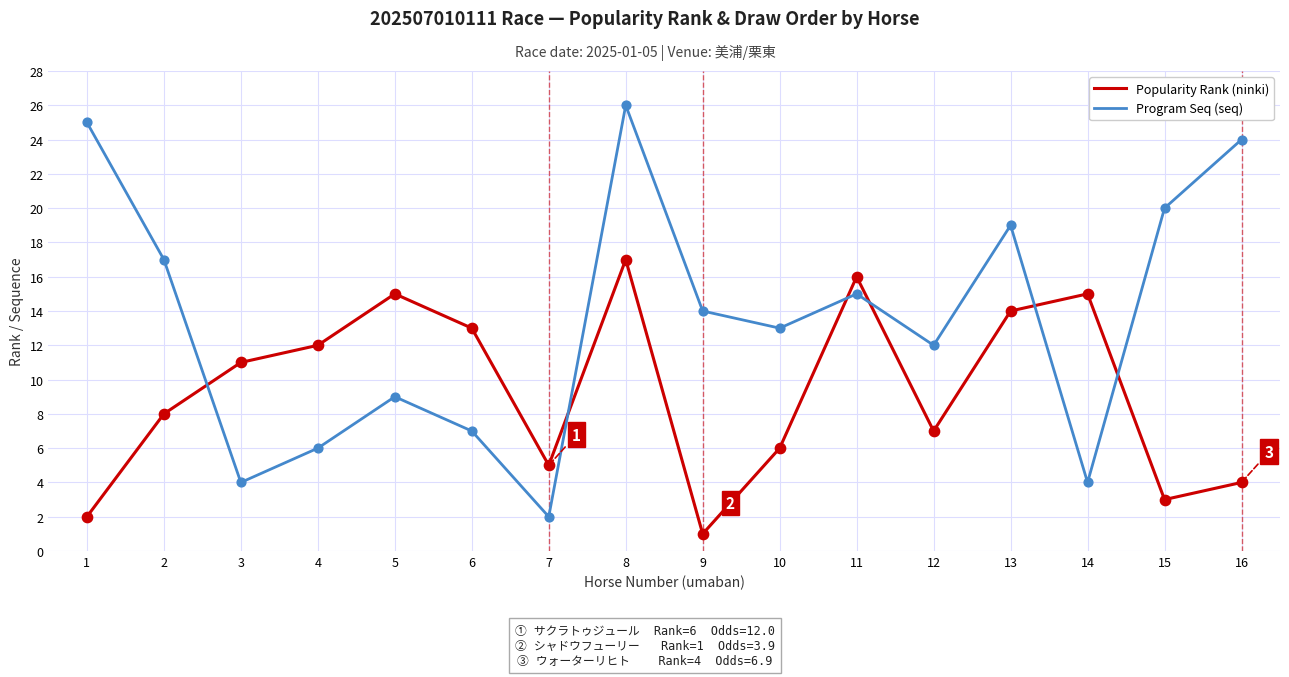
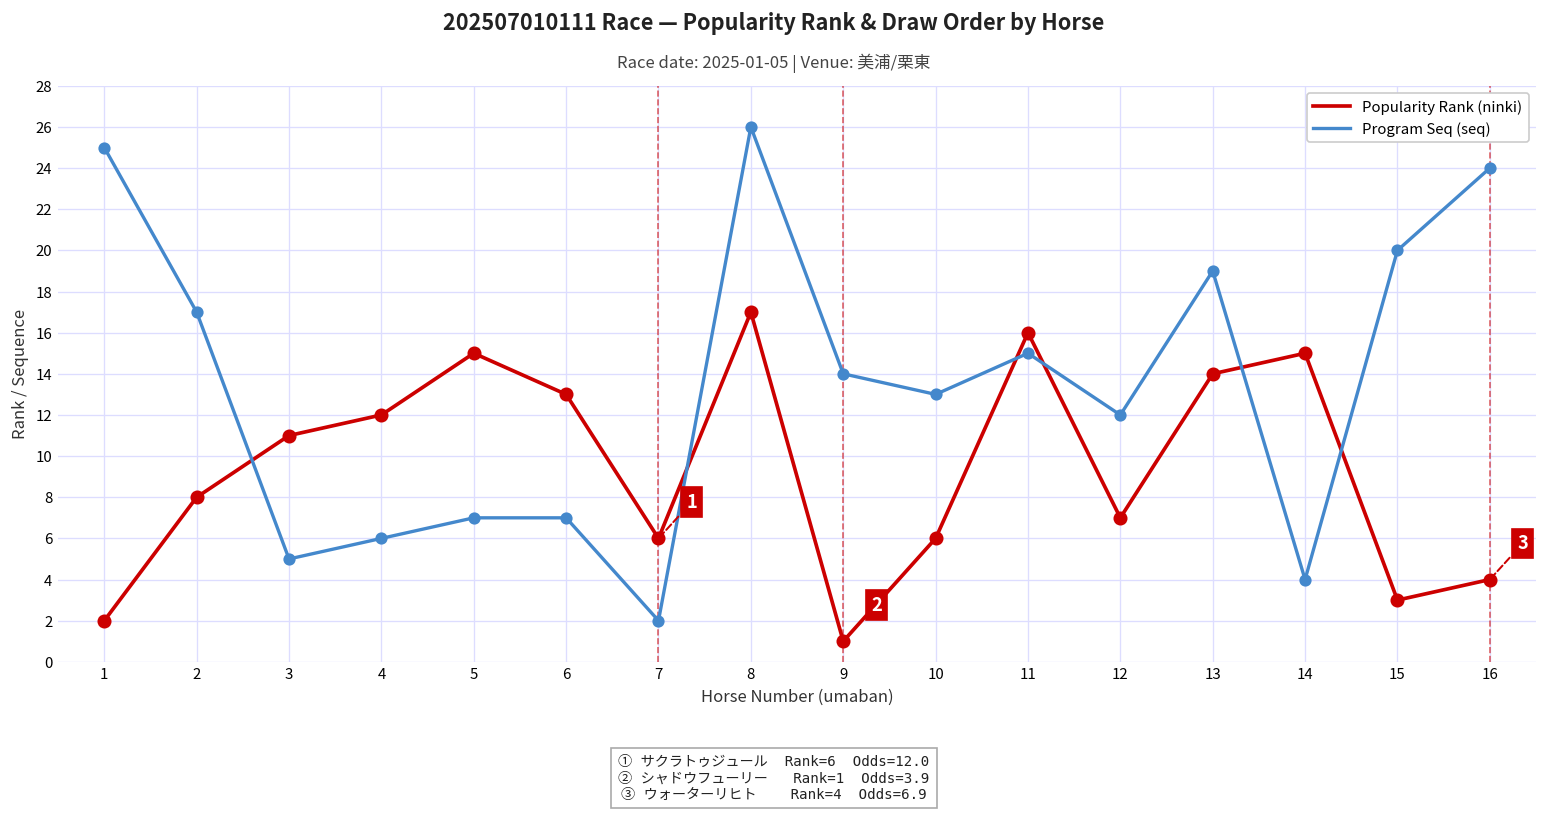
  {
    "Popularity Rank (ninki)": {
      "1": 2,
      "2": 8,
      "3": 11,
      "4": 12,
      "5": 15,
      "6": 13,
-     "7": 5,
+     "7": 6,
      "8": 17,
      "9": 1,
      "10": 6,
      "11": 16,
      "12": 7,
      "13": 14,
      "14": 15,
      "15": 3,
      "16": 4
    },
    "Program Seq (seq)": {
      "1": 25,
      "2": 17,
-     "3": 4,
+     "3": 5,
      "4": 6,
-     "5": 9,
+     "5": 7,
      "6": 7,
      "7": 2,
      "8": 26,
      "9": 14,
      "10": 13,
      "11": 15,
      "12": 12,
      "13": 19,
      "14": 4,
      "15": 20,
      "16": 24
    }
  }
